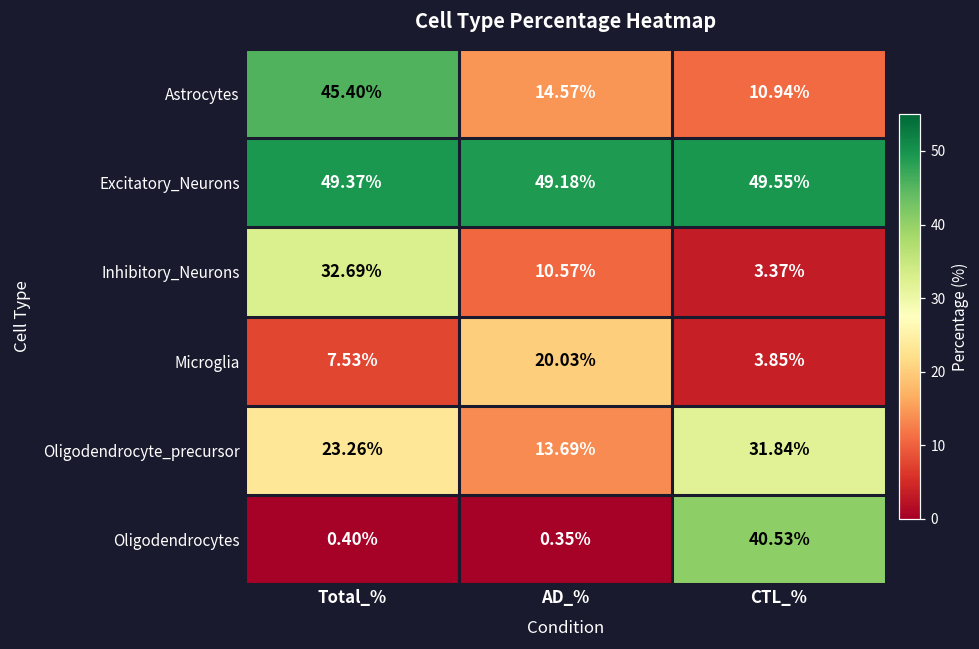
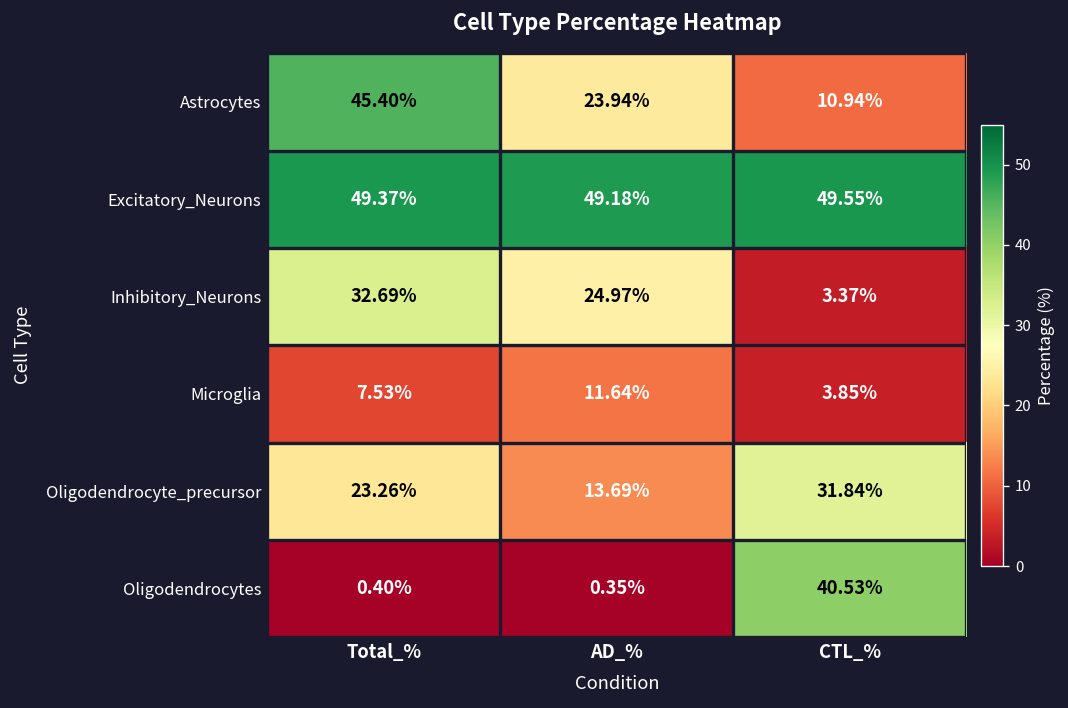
  {
    "Astrocytes": {
      "Total_%": "45.40%",
-     "AD_%": "14.57%",
+     "AD_%": "23.94%",
      "CTL_%": "10.94%"
    },
    "Excitatory_Neurons": {
      "Total_%": "49.37%",
      "AD_%": "49.18%",
      "CTL_%": "49.55%"
    },
    "Inhibitory_Neurons": {
      "Total_%": "32.69%",
-     "AD_%": "10.57%",
+     "AD_%": "24.97%",
      "CTL_%": "3.37%"
    },
    "Microglia": {
      "Total_%": "7.53%",
-     "AD_%": "20.03%",
+     "AD_%": "11.64%",
      "CTL_%": "3.85%"
    },
    "Oligodendrocyte_precursor": {
      "Total_%": "23.26%",
      "AD_%": "13.69%",
      "CTL_%": "31.84%"
    },
    "Oligodendrocytes": {
      "Total_%": "0.40%",
      "AD_%": "0.35%",
      "CTL_%": "40.53%"
    }
  }
